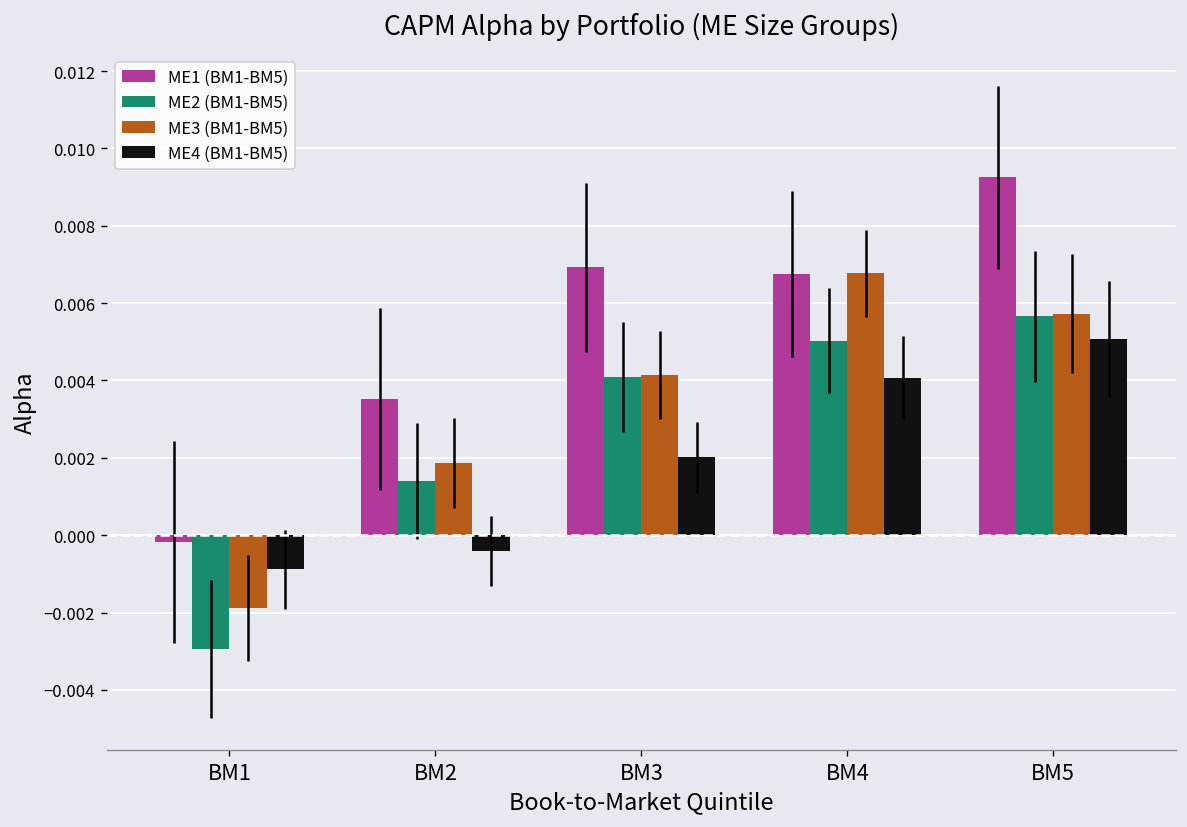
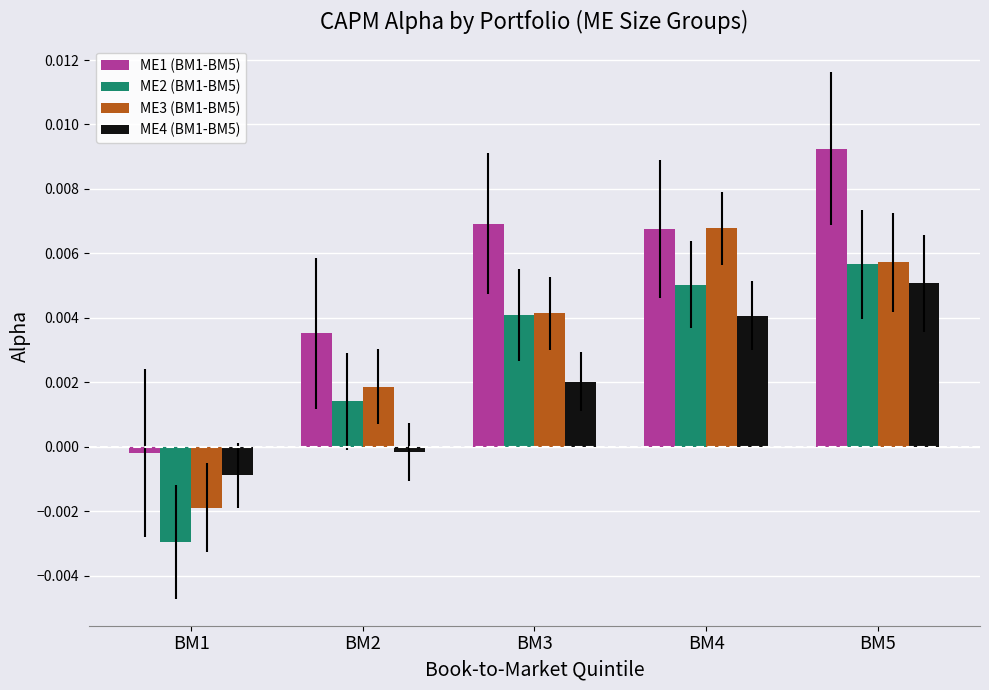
  {
    "ME1 (BM1-BM5)": {
      "BM1": -0.0002,
      "BM2": 0.0035,
      "BM3": 0.0069,
      "BM4": 0.0068,
      "BM5": 0.0092
    },
    "ME2 (BM1-BM5)": {
      "BM1": -0.0030,
      "BM2": 0.0014,
      "BM3": 0.0041,
      "BM4": 0.0050,
      "BM5": 0.0057
    },
    "ME3 (BM1-BM5)": {
      "BM1": -0.0019,
      "BM2": 0.0019,
      "BM3": 0.0041,
      "BM4": 0.0068,
      "BM5": 0.0057
    },
    "ME4 (BM1-BM5)": {
      "BM1": -0.0009,
-     "BM2": -0.0004,
+     "BM2": -0.0002,
      "BM3": 0.0020,
      "BM4": 0.0041,
      "BM5": 0.0051
    }
  }
